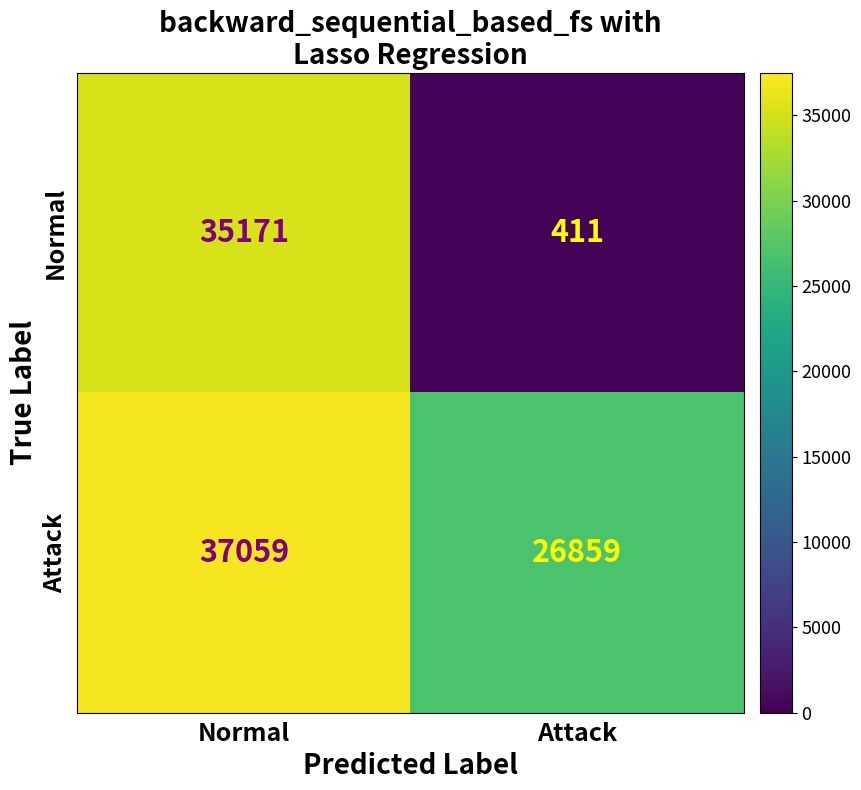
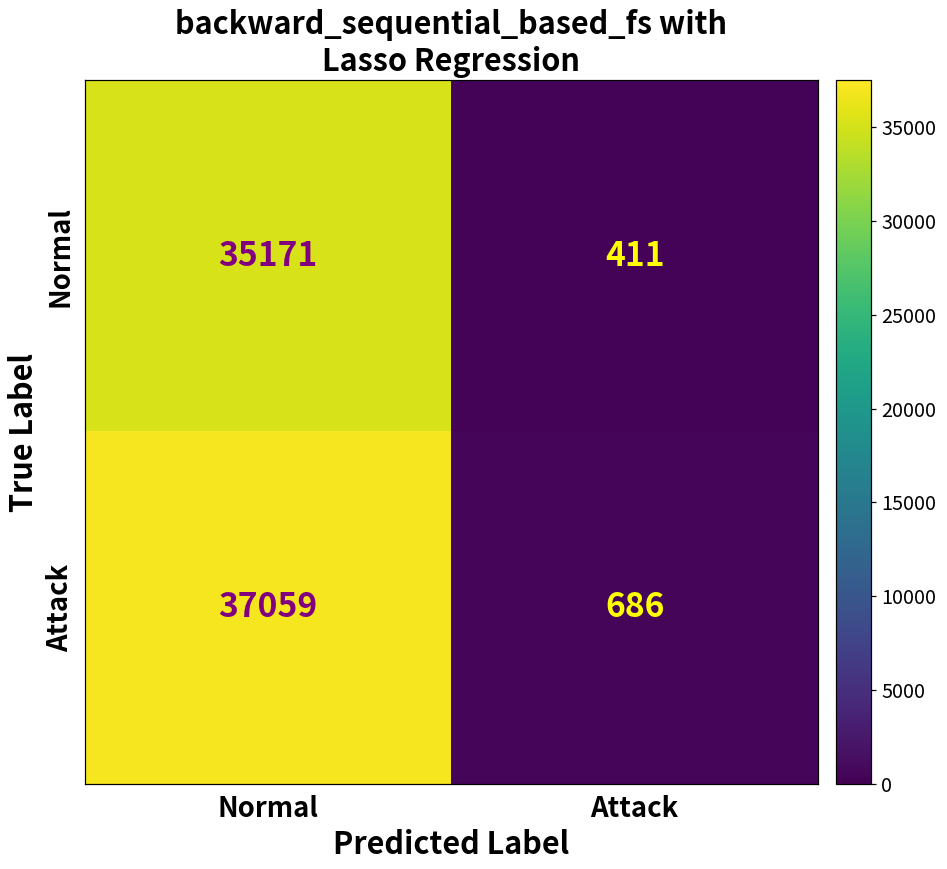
  {
    "Normal": {
      "Normal": 35171,
      "Attack": 411
    },
    "Attack": {
      "Normal": 37059,
-     "Attack": 26859
+     "Attack": 686
    }
  }
